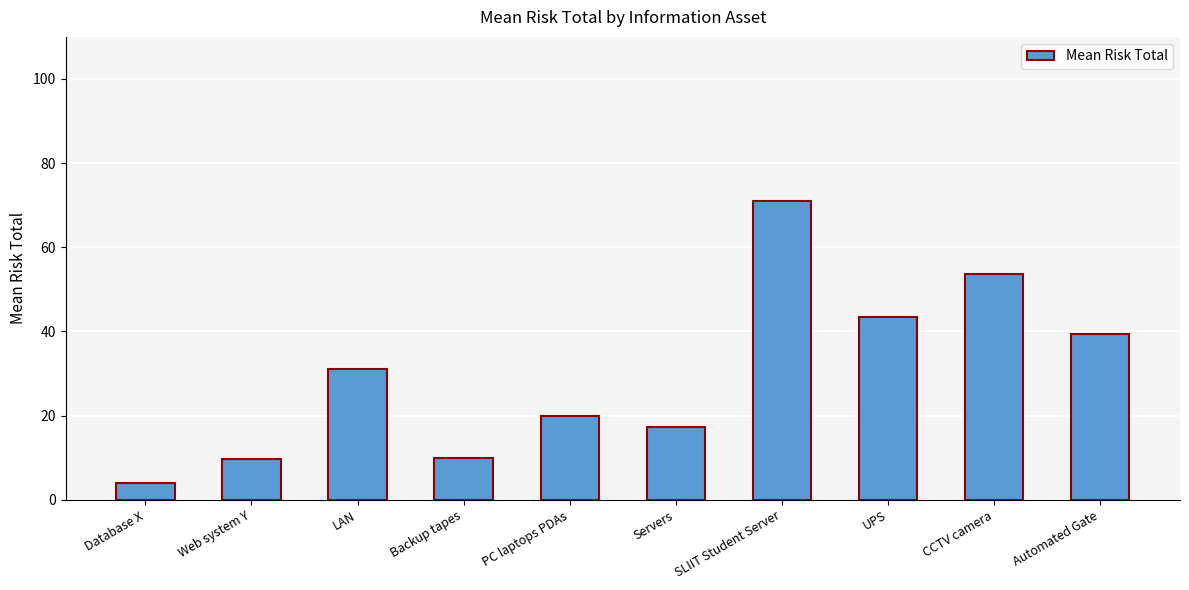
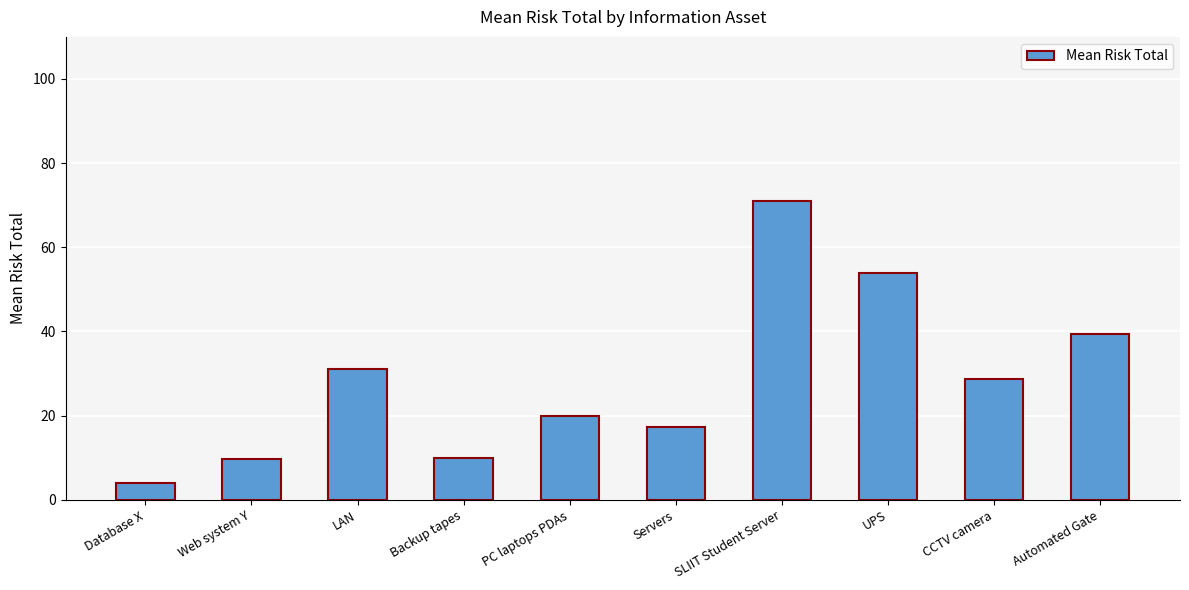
  {
    "Database X": 4,
    "Web system Y": 10,
    "LAN": 31,
    "Backup tapes": 10,
    "PC laptops PDAs": 20,
    "Servers": 17,
    "SLIIT Student Server": 71,
-   "UPS": 43,
-   "CCTV camera": 54,
+   "UPS": 54,
+   "CCTV camera": 29,
    "Automated Gate": 39
  }
